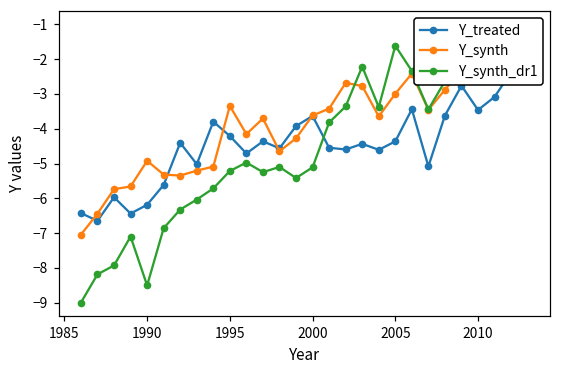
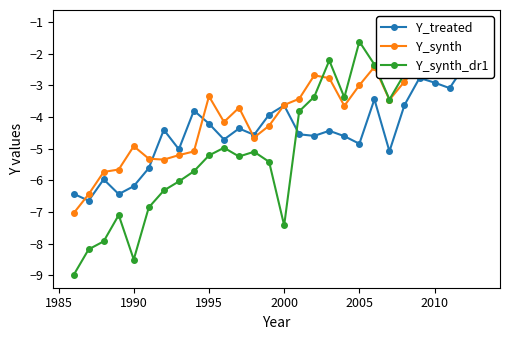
  {
    "Y_treated": {
      "1990": -6.2,
      "1995": -4.2,
-     "2005": -4.4,
-     "2010": -3.5
+     "2005": -4.8,
+     "2010": -2.9
    },
    "Y_synth": {
      "1990": -4.9,
      "1995": -3.3,
      "2005": -3.0
    },
    "Y_synth_dr1": {
      "1990": -8.5,
      "1995": -5.2,
-     "2000": -5.1,
+     "2000": -7.4,
      "2005": -1.6
    }
  }
